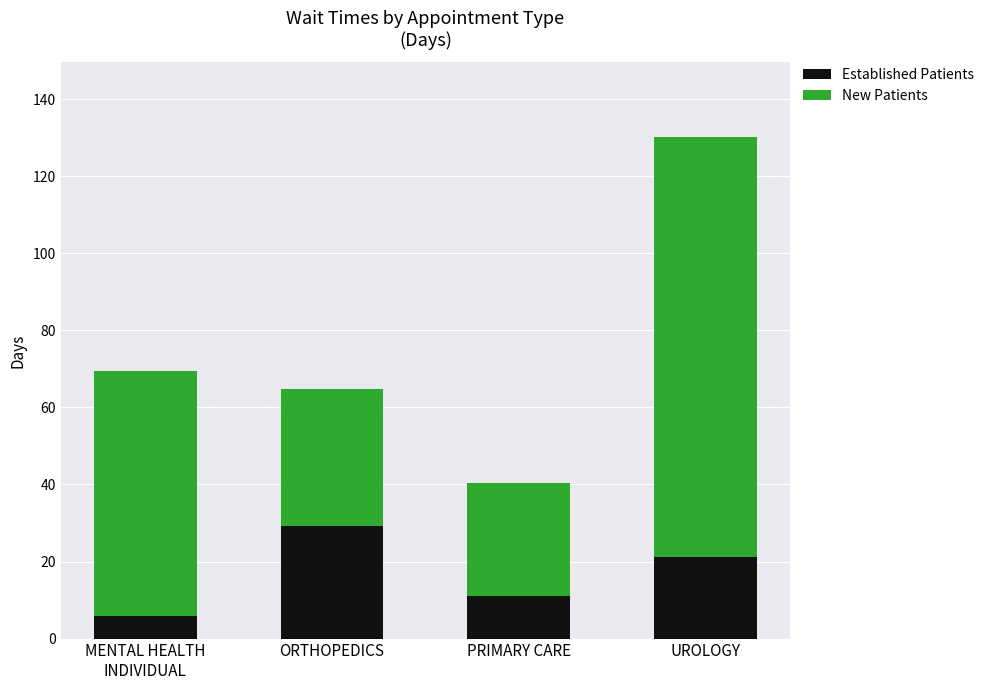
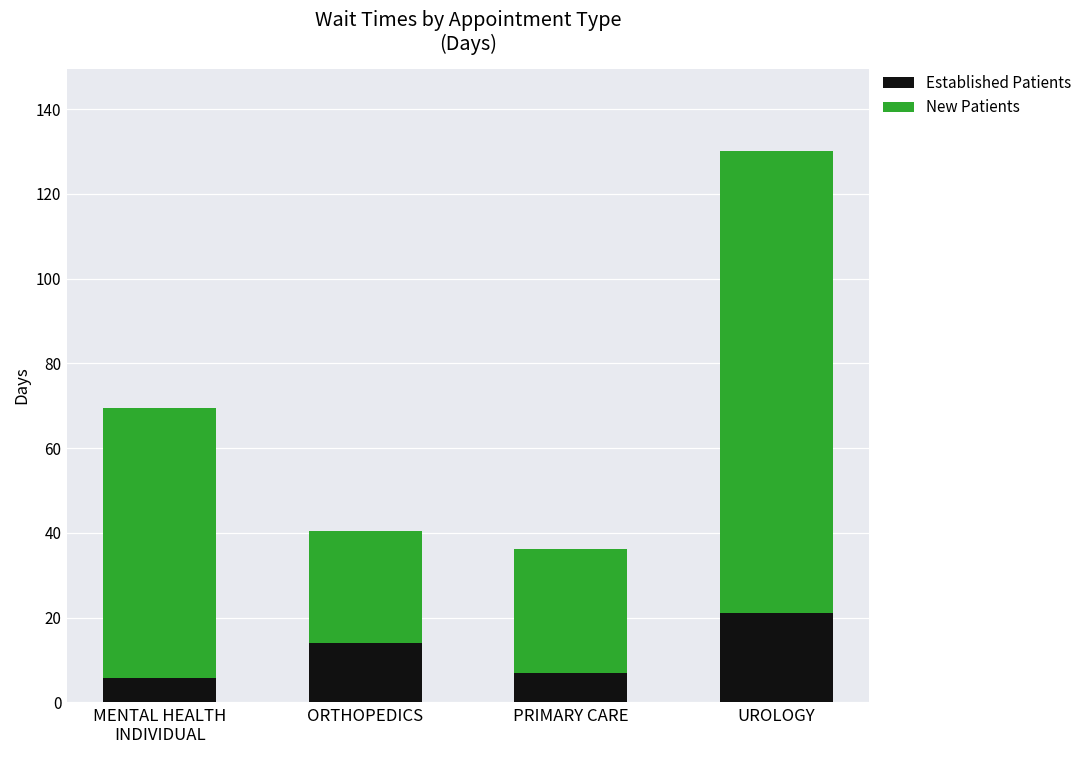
  {
    "Established Patients": {
      "MENTAL HEALTH INDIVIDUAL": 6,
-     "ORTHOPEDICS": 29,
-     "PRIMARY CARE": 11,
+     "ORTHOPEDICS": 14,
+     "PRIMARY CARE": 7,
      "UROLOGY": 21
    },
    "New Patients": {
      "MENTAL HEALTH INDIVIDUAL": 64,
-     "ORTHOPEDICS": 36,
+     "ORTHOPEDICS": 26,
      "PRIMARY CARE": 29,
      "UROLOGY": 109
    }
  }
